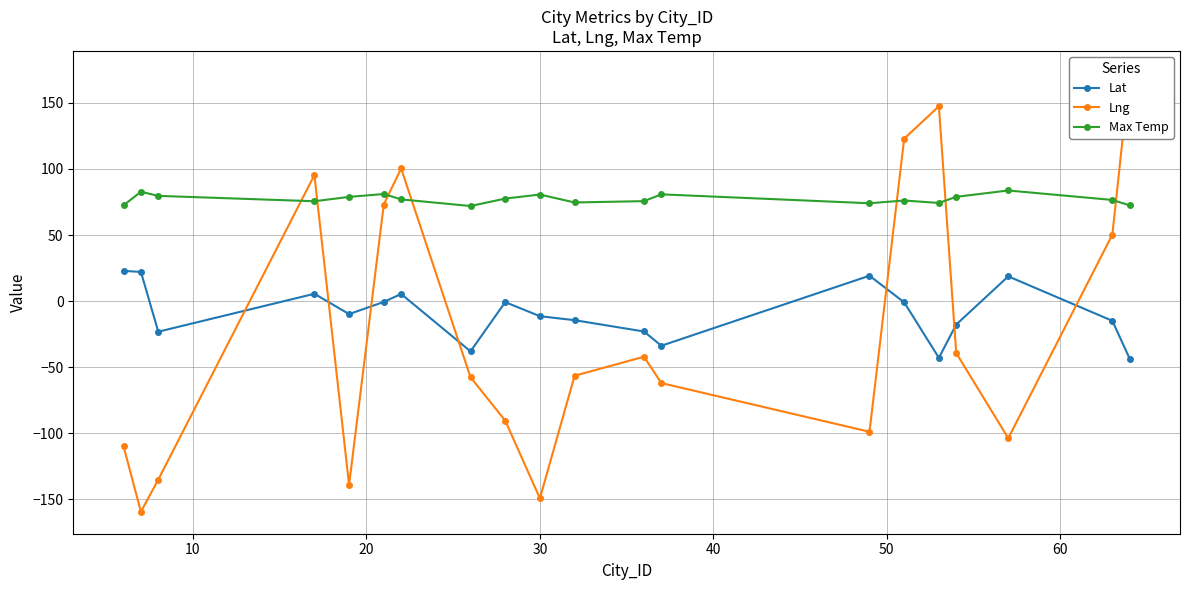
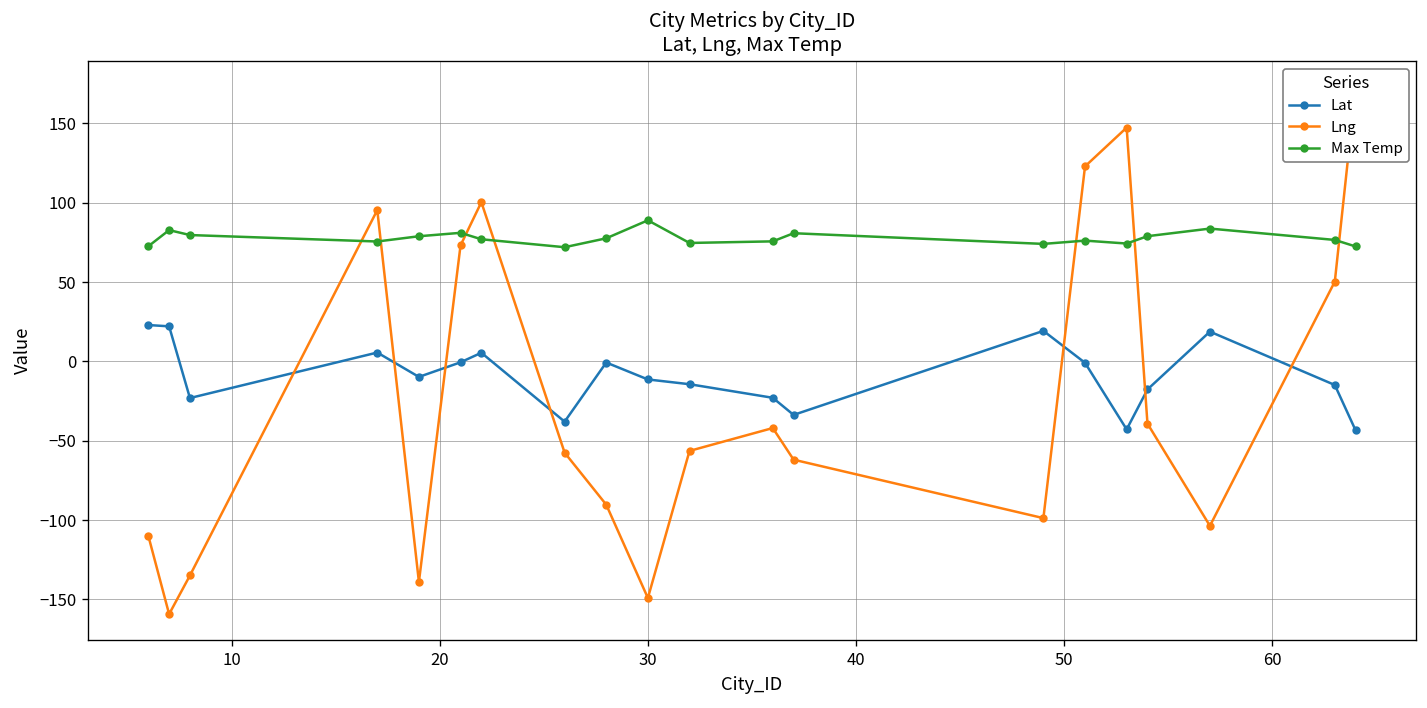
  {
    "Lat": {
      "30": -11
    },
    "Lng": {
      "30": -149
    },
    "Max Temp": {
-     "30": 81
+     "30": 89
    }
  }
